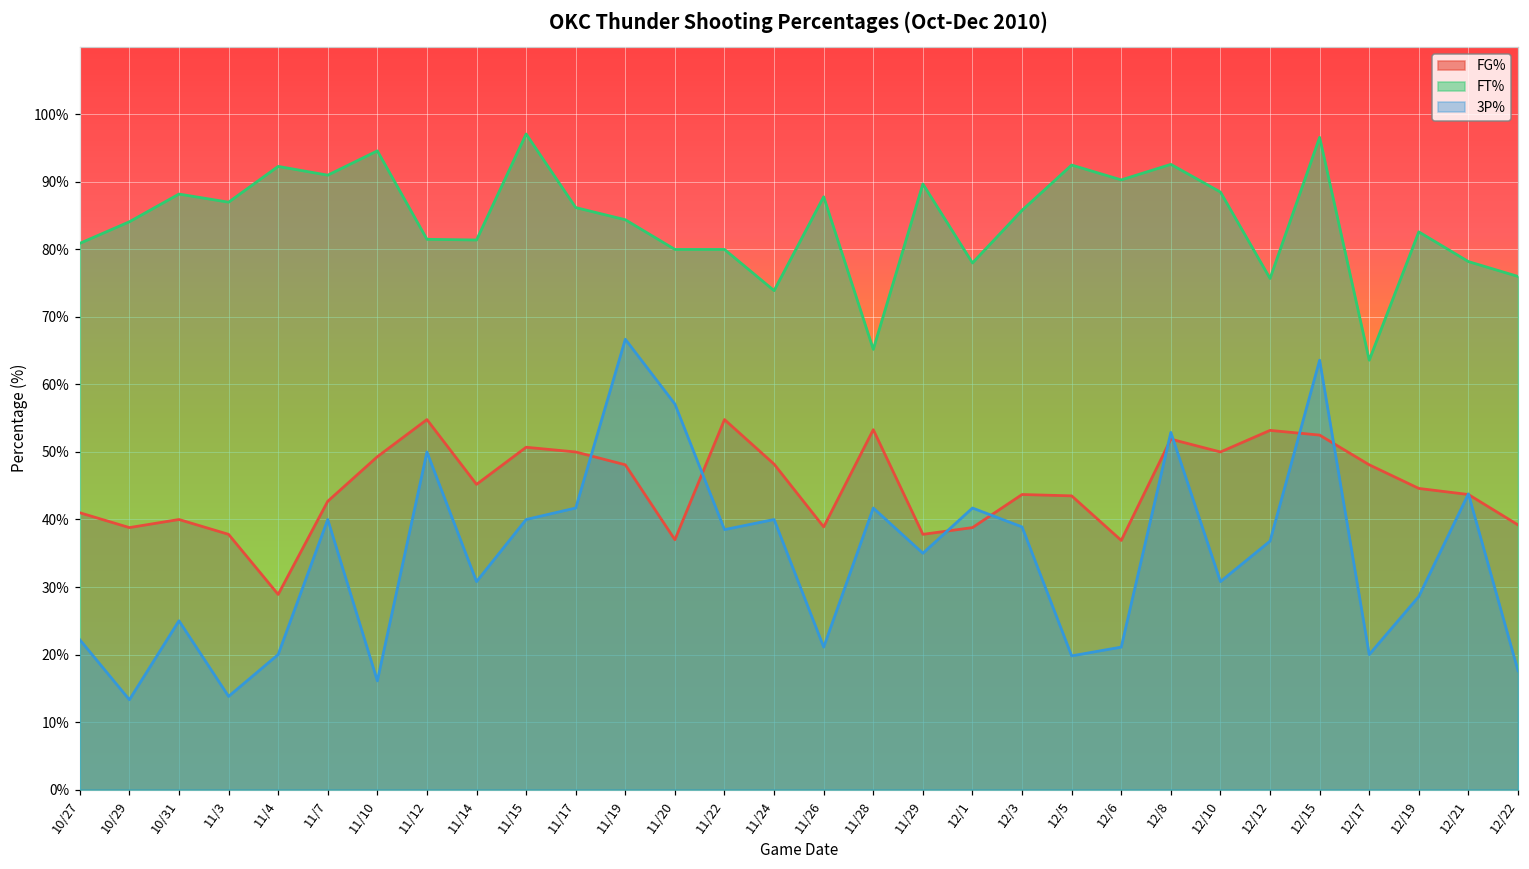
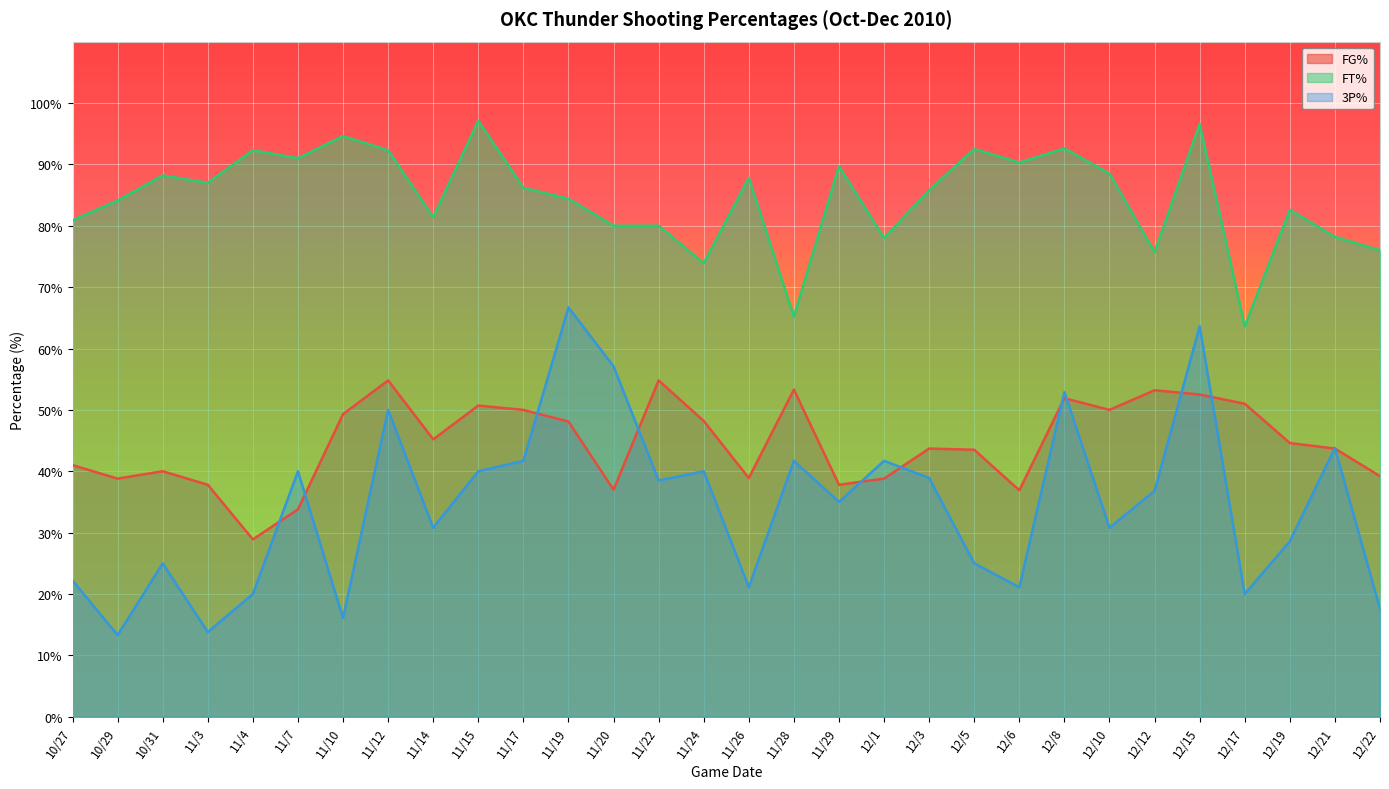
  {
    "FG%": {
      "10/27": "41%",
      "10/29": "39%",
      "10/31": "40%",
      "11/3": "38%",
      "11/4": "29%",
-     "11/7": "43%",
+     "11/7": "34%",
      "11/10": "49%",
      "11/12": "55%",
      "11/14": "45%",
      "11/15": "51%",
      "11/17": "50%",
      "11/19": "48%",
      "11/20": "37%",
      "11/22": "55%",
      "11/24": "48%",
      "11/26": "39%",
      "11/28": "53%",
      "11/29": "38%",
      "12/1": "39%",
      "12/3": "44%",
      "12/5": "44%",
      "12/6": "37%",
      "12/8": "52%",
      "12/10": "50%",
      "12/12": "53%",
      "12/15": "53%",
-     "12/17": "48%",
+     "12/17": "51%",
      "12/19": "45%",
      "12/22": "39%"
    },
    "FT%": {
      "10/27": "81%",
      "10/29": "84%",
      "10/31": "88%",
      "11/3": "87%",
      "11/4": "92%",
      "11/7": "91%",
      "11/10": "95%",
-     "11/12": "82%",
+     "11/12": "92%",
      "11/14": "81%",
      "11/15": "97%",
      "11/17": "86%",
      "11/19": "84%",
      "11/20": "80%",
      "11/22": "80%",
      "11/24": "74%",
      "11/26": "88%",
      "11/28": "65%",
      "11/29": "90%",
      "12/1": "78%",
      "12/3": "86%",
      "12/5": "93%",
      "12/6": "90%",
      "12/8": "93%",
      "12/10": "89%",
      "12/12": "76%",
      "12/15": "97%",
      "12/17": "64%",
      "12/19": "83%",
      "12/21": "78%",
      "12/22": "76%"
    },
    "3P%": {
      "10/27": "22%",
      "10/29": "13%",
      "10/31": "25%",
      "11/3": "14%",
      "11/4": "20%",
      "11/7": "40%",
      "11/10": "16%",
      "11/12": "50%",
      "11/14": "31%",
      "11/15": "40%",
      "11/17": "42%",
      "11/19": "67%",
      "11/20": "57%",
      "11/22": "39%",
      "11/24": "40%",
      "11/26": "21%",
      "11/28": "42%",
      "11/29": "35%",
      "12/1": "42%",
      "12/3": "39%",
-     "12/5": "20%",
+     "12/5": "25%",
      "12/6": "21%",
      "12/8": "53%",
      "12/10": "31%",
      "12/12": "37%",
      "12/15": "64%",
      "12/17": "20%",
      "12/19": "29%",
      "12/22": "18%"
    }
  }
